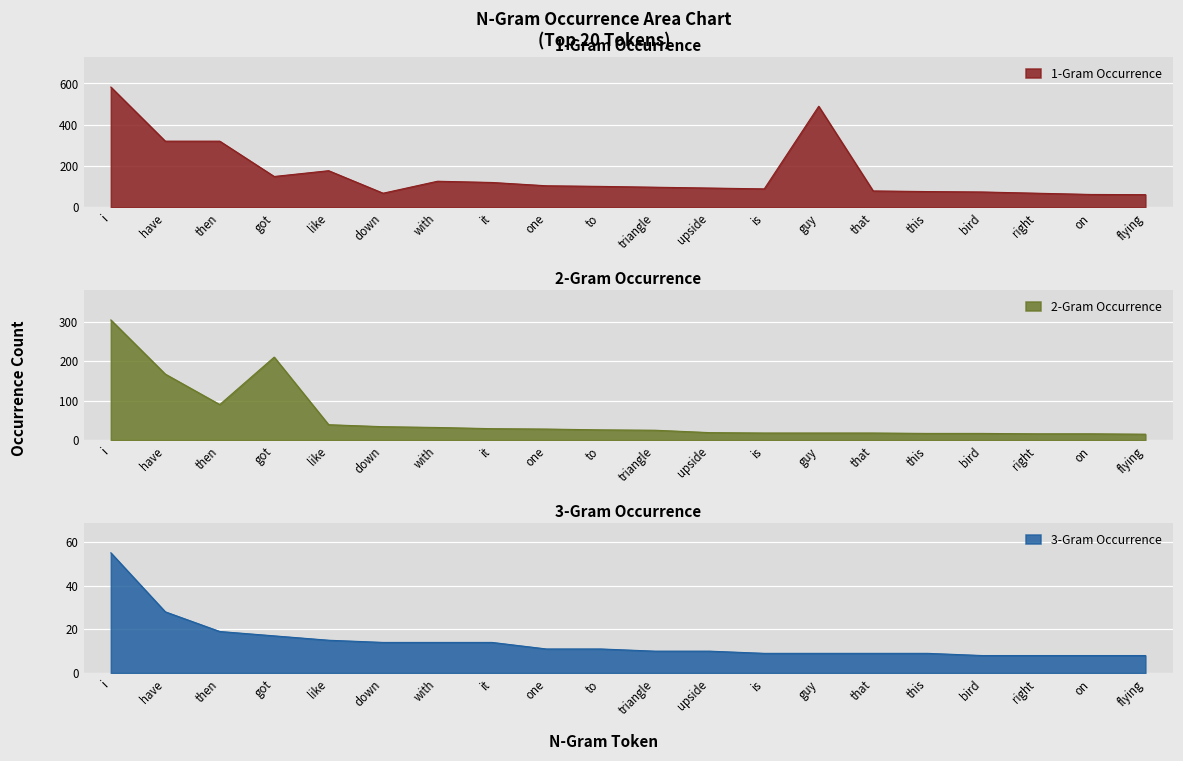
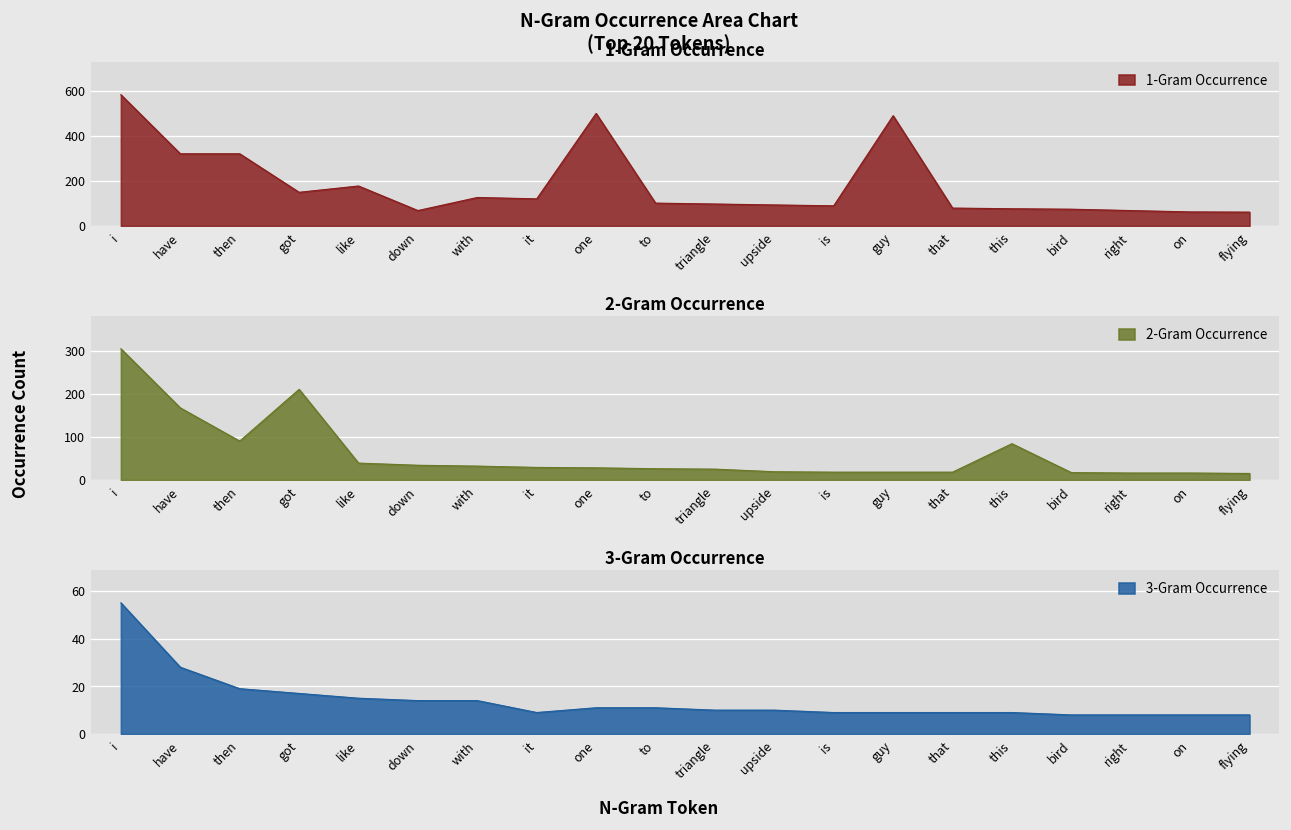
  {
    "1-Gram Occurrence": {
      "i": 580,
      "have": 320,
      "then": 320,
      "got": 150,
      "like": 180,
      "down": 70,
      "with": 130,
      "it": 120,
-     "one": 100,
+     "one": 500,
      "to": 100,
      "triangle": 100,
      "upside": 90,
      "is": 90,
      "guy": 490,
      "that": 80,
      "this": 80,
      "bird": 70,
      "right": 70,
      "on": 60,
      "flying": 60
    },
    "2-Gram Occurrence": {
      "i": 300,
      "have": 170,
      "then": 90,
      "got": 210,
      "like": 40,
      "down": 30,
      "with": 30,
      "it": 30,
      "one": 30,
      "to": 30,
      "triangle": 30,
      "upside": 20,
      "is": 20,
      "guy": 20,
      "that": 20,
-     "this": 20,
+     "this": 80,
      "bird": 20,
      "right": 20,
      "on": 20,
      "flying": 20
    },
    "3-Gram Occurrence": {
      "i": 55,
      "have": 28,
      "then": 19,
      "got": 17,
      "like": 15,
      "down": 14,
      "with": 14,
-     "it": 14,
+     "it": 9,
      "one": 11,
      "to": 11,
      "triangle": 10,
      "upside": 10,
      "is": 9,
      "guy": 9,
      "that": 9,
      "this": 9,
      "bird": 8,
      "right": 8,
      "on": 8,
      "flying": 8
    }
  }
